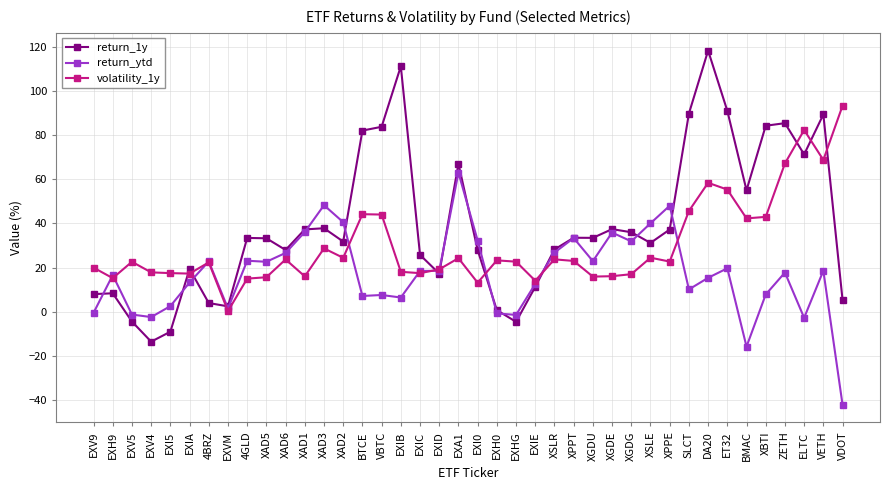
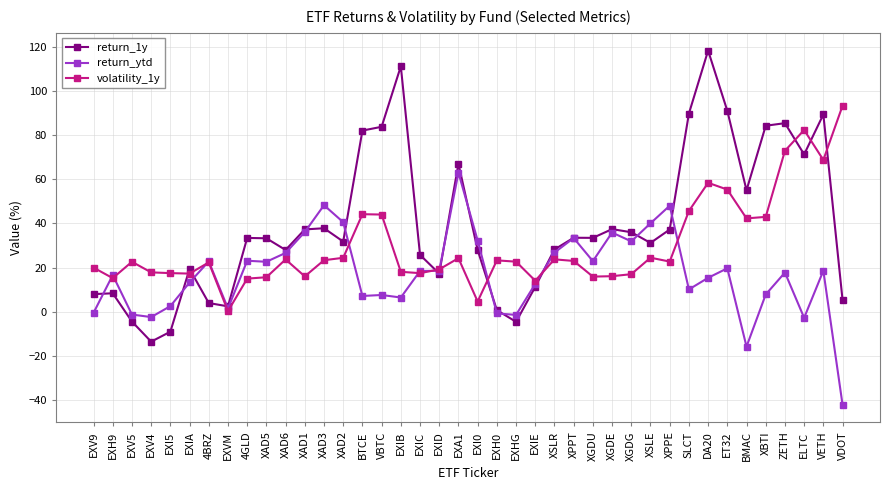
  {
    "return_1y": {
      "EXV9": 8,
      "EXH9": 8,
      "EXV5": -5,
      "EXV4": -14,
      "EXI5": -9,
      "EXIA": 19,
      "4BRZ": 4,
      "4GLD": 33,
      "XAD5": 33,
      "XAD6": 28,
      "XAD1": 37,
      "XAD3": 38,
      "XAD2": 32,
      "BTCE": 82,
      "VBTC": 84,
      "EXIB": 111,
      "EXIC": 26,
      "EXID": 17,
      "EXA1": 67,
      "EXI0": 28,
      "EXH0": 1,
      "EXHG": -5,
      "EXIE": 11,
      "XSLR": 28,
      "XGDU": 33,
      "XGDE": 37,
      "XGDG": 36,
      "XSLE": 31,
      "XPPE": 37,
      "SLCT": 90,
      "DA20": 118,
      "ET32": 91,
      "BMAC": 55,
      "XBTI": 84,
      "ZETH": 86,
      "ELTC": 71,
      "VETH": 89,
      "VDOT": 5
    },
    "return_ytd": {
      "EXV9": -1,
      "EXH9": 17,
      "EXV5": -1,
      "EXV4": -2,
      "EXI5": 2,
      "EXIA": 13,
      "4GLD": 23,
      "XAD5": 23,
      "XAD6": 27,
      "XAD1": 36,
      "XAD3": 48,
      "XAD2": 41,
      "BTCE": 7,
      "VBTC": 8,
      "EXIB": 6,
      "EXA1": 63,
      "EXI0": 32,
      "EXH0": -1,
      "EXHG": -1,
      "EXIE": 13,
      "XSLR": 27,
      "XGDU": 23,
      "XGDE": 36,
      "XGDG": 32,
      "XSLE": 40,
      "XPPE": 48,
      "SLCT": 10,
      "DA20": 15,
      "ET32": 20,
      "BMAC": -16,
      "XBTI": 8,
      "ZETH": 18,
      "ELTC": -3,
      "VETH": 19,
      "VDOT": -42
    },
    "volatility_1y": {
      "EXV9": 20,
      "EXH9": 15,
      "EXV5": 23,
      "EXV4": 18,
      "EXI5": 17,
      "EXIA": 17,
      "EXVM": 0,
      "4GLD": 15,
      "XAD5": 16,
      "XAD6": 24,
      "XAD1": 16,
-     "XAD3": 29,
+     "XAD3": 23,
      "XAD2": 24,
      "BTCE": 44,
      "VBTC": 44,
      "EXIB": 18,
      "EXA1": 24,
-     "EXI0": 13,
+     "EXI0": 5,
      "EXH0": 23,
      "EXHG": 23,
      "EXIE": 14,
      "XSLR": 24,
      "XPPT": 23,
      "XGDU": 16,
      "XGDE": 16,
      "XGDG": 17,
      "XSLE": 24,
      "XPPE": 23,
      "SLCT": 46,
      "DA20": 58,
      "ET32": 55,
      "BMAC": 42,
      "XBTI": 43,
-     "ZETH": 67,
+     "ZETH": 73,
      "ELTC": 82,
      "VETH": 69,
      "VDOT": 93
    }
  }
